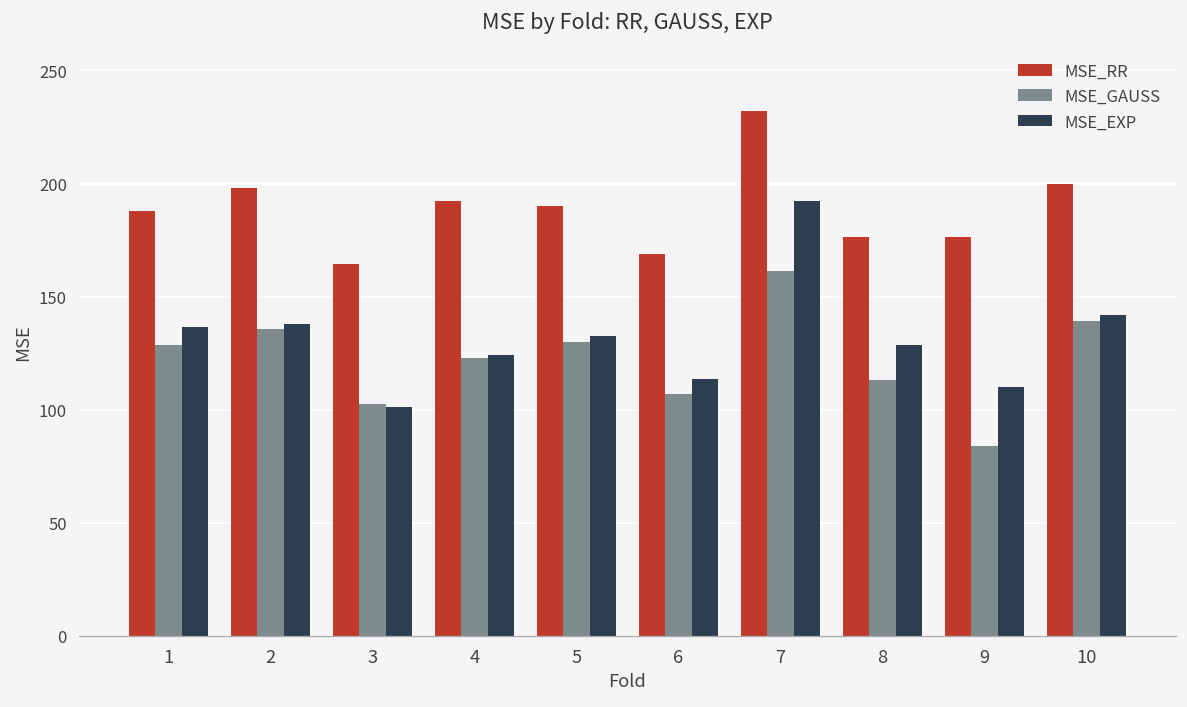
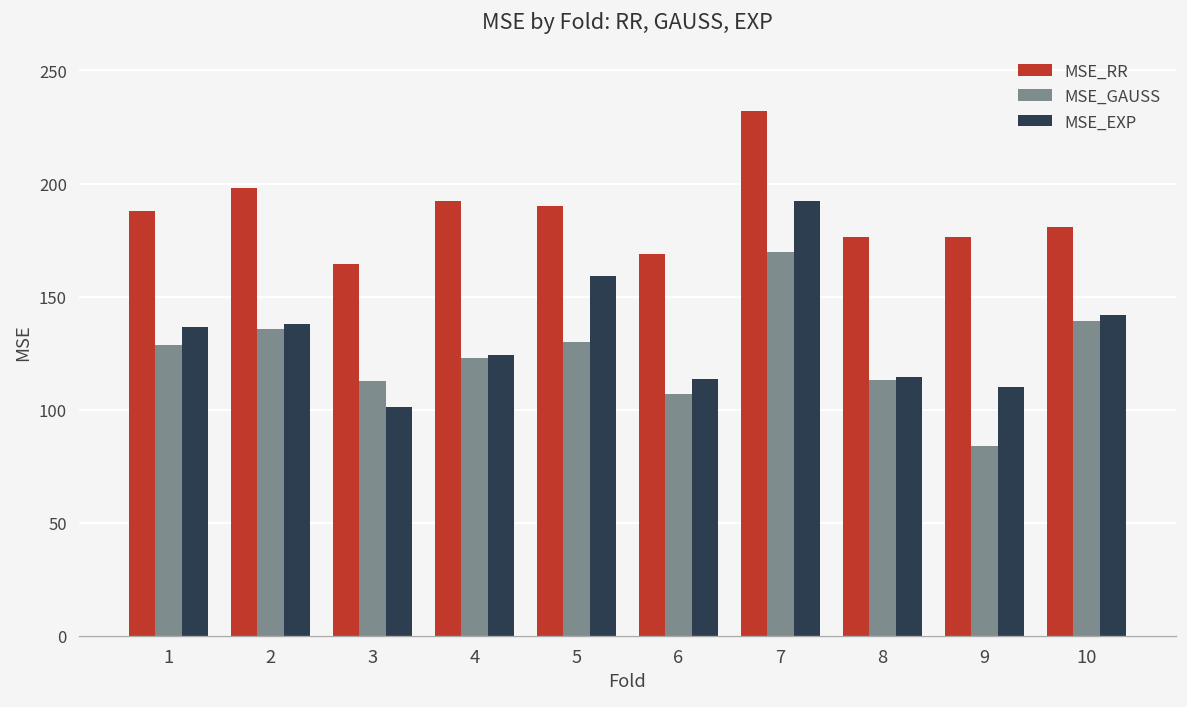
  {
    "MSE_RR": {
      "1": 188,
      "2": 198,
      "3": 164,
      "4": 192,
      "5": 190,
      "6": 169,
      "7": 232,
      "8": 177,
      "9": 176,
-     "10": 200
+     "10": 181
    },
    "MSE_GAUSS": {
      "1": 129,
      "2": 136,
-     "3": 102,
+     "3": 113,
      "4": 123,
      "5": 130,
      "6": 107,
-     "7": 162,
+     "7": 170,
      "8": 113,
      "9": 84,
      "10": 139
    },
    "MSE_EXP": {
      "1": 136,
      "2": 138,
      "3": 101,
      "4": 124,
-     "5": 133,
+     "5": 159,
      "6": 113,
      "7": 192,
-     "8": 128,
+     "8": 114,
      "9": 110,
      "10": 142
    }
  }
